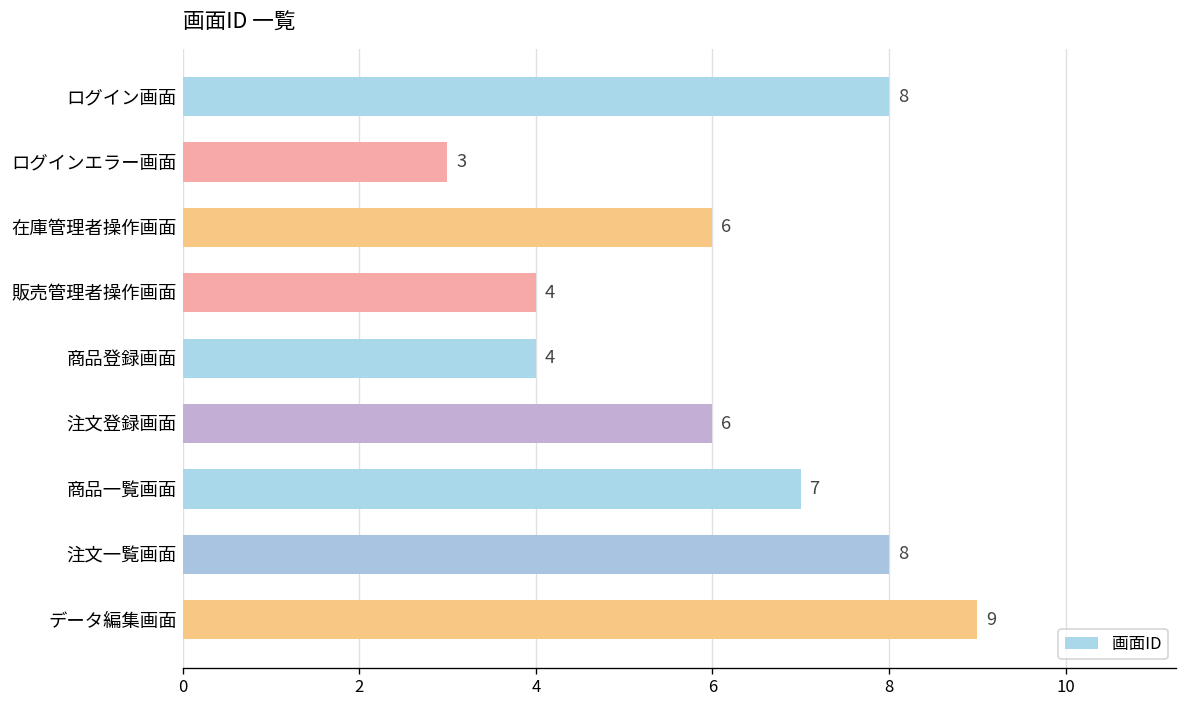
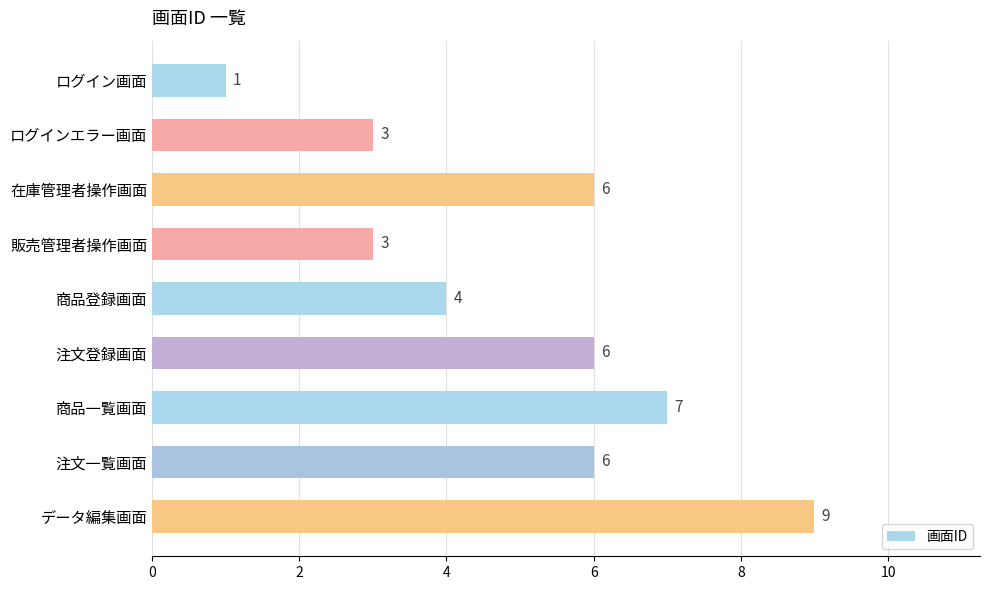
  {
-   "ログイン画面": 8,
+   "ログイン画面": 1,
    "ログインエラー画面": 3,
    "在庫管理者操作画面": 6,
-   "販売管理者操作画面": 4,
+   "販売管理者操作画面": 3,
    "商品登録画面": 4,
    "注文登録画面": 6,
    "商品一覧画面": 7,
-   "注文一覧画面": 8,
+   "注文一覧画面": 6,
    "データ編集画面": 9
  }
